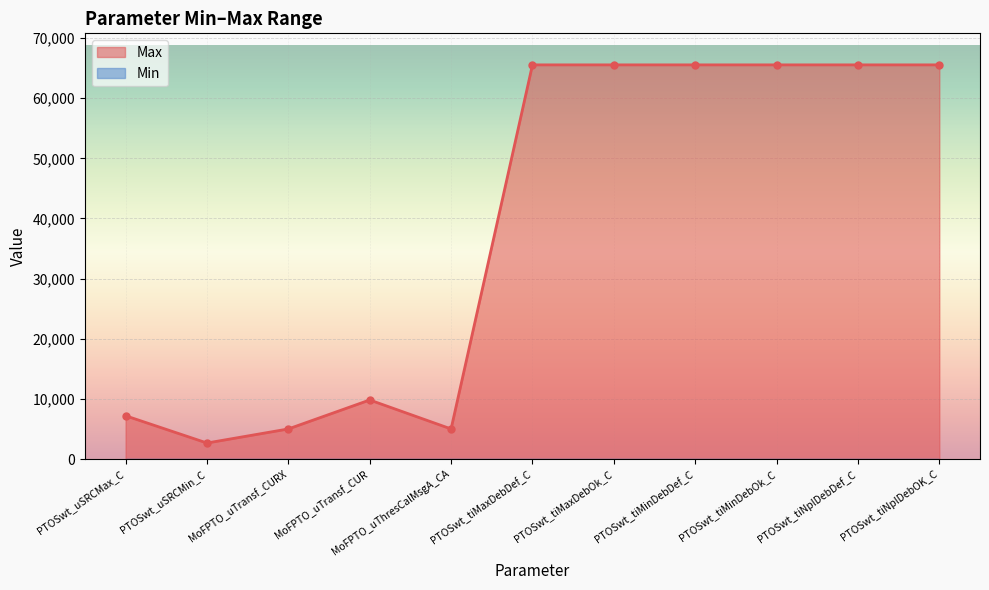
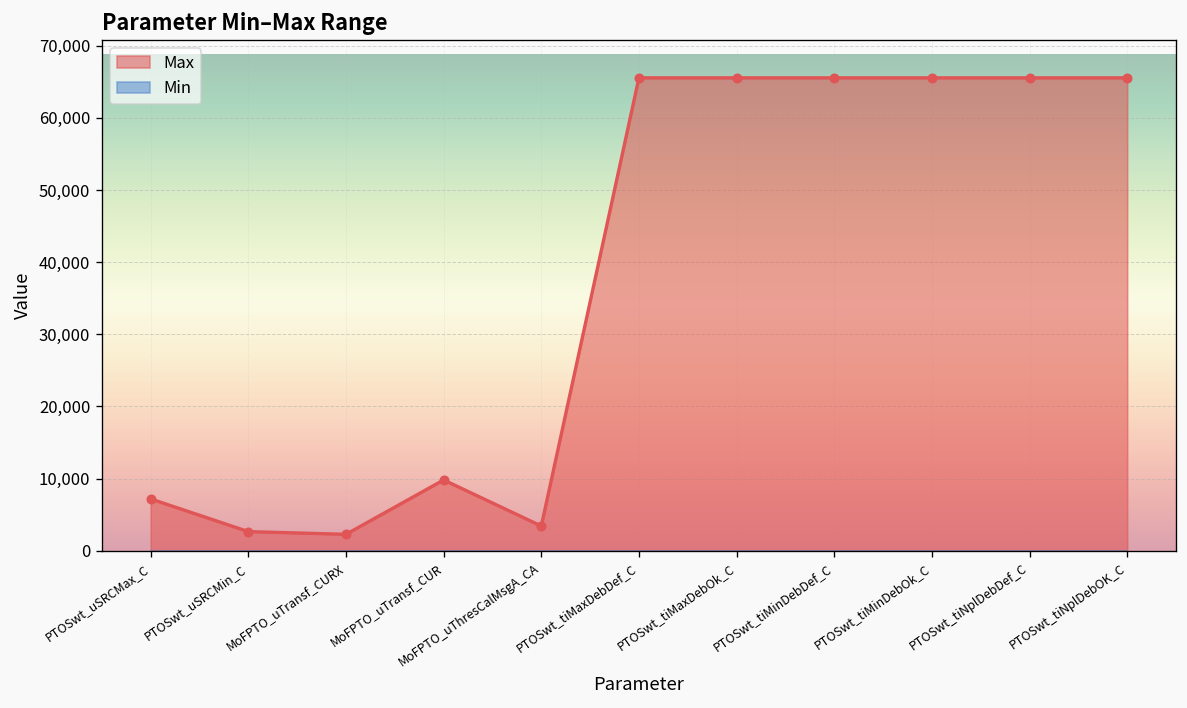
  {
    "Max": {
      "PTOSwt_uSRCMax_C": "7,000",
      "PTOSwt_uSRCMin_C": "3,000",
-     "MoFPTO_uTransf_CURX": "5,000",
+     "MoFPTO_uTransf_CURX": "2,000",
      "MoFPTO_uTransf_CUR": "10,000",
-     "MoFPTO_uThresCalMsgA_CA": "5,000",
+     "MoFPTO_uThresCalMsgA_CA": "3,000",
      "PTOSwt_tiMaxDebDef_C": "66,000",
      "PTOSwt_tiMaxDebOk_C": "66,000",
      "PTOSwt_tiMinDebDef_C": "66,000",
      "PTOSwt_tiMinDebOk_C": "66,000",
      "PTOSwt_tiNplDebDef_C": "66,000",
      "PTOSwt_tiNplDebOK_C": "66,000"
    },
    "Min": {
      "PTOSwt_uSRCMax_C": "0",
      "PTOSwt_uSRCMin_C": "0",
      "MoFPTO_uTransf_CURX": "0",
      "MoFPTO_uTransf_CUR": "0",
      "MoFPTO_uThresCalMsgA_CA": "0",
      "PTOSwt_tiMaxDebDef_C": "0",
      "PTOSwt_tiMaxDebOk_C": "0",
      "PTOSwt_tiMinDebDef_C": "0",
      "PTOSwt_tiMinDebOk_C": "0",
      "PTOSwt_tiNplDebDef_C": "0",
      "PTOSwt_tiNplDebOK_C": "0"
    }
  }
